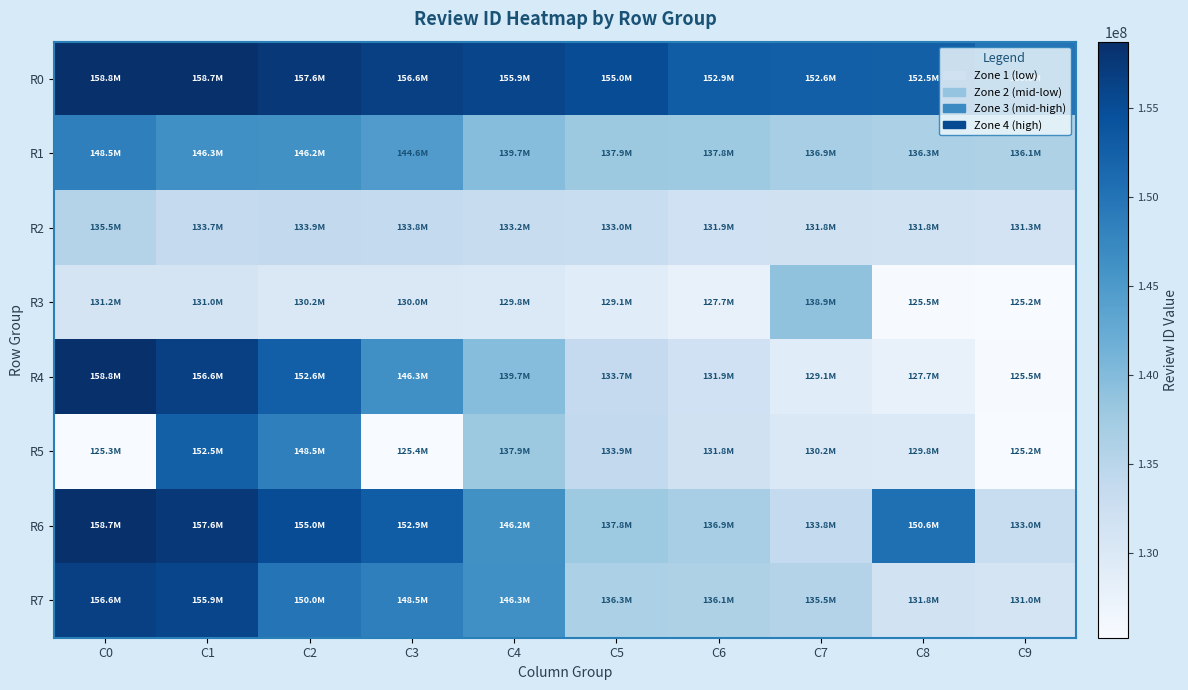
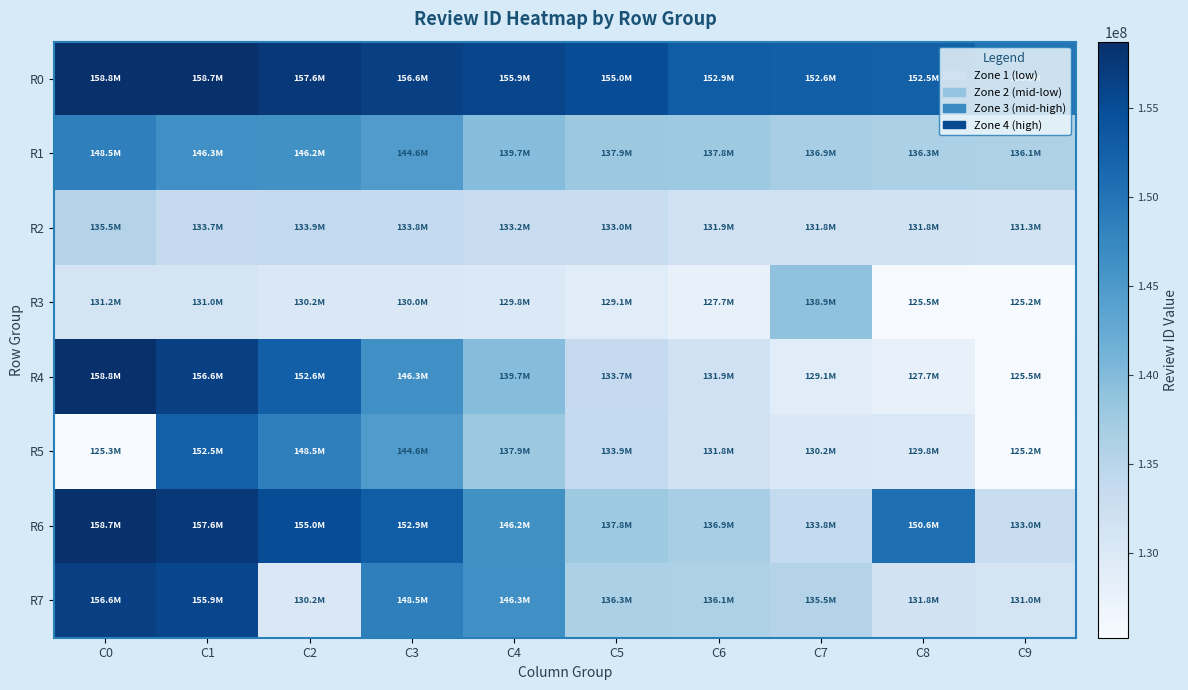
  {
    "R0": {
      "C0": "158.8M",
      "C1": "158.7M",
      "C2": "157.6M",
      "C3": "156.6M",
      "C4": "155.9M",
      "C5": "155.0M",
      "C6": "152.9M",
      "C7": "152.6M"
    },
    "R1": {
      "C0": "148.5M",
      "C1": "146.3M",
      "C2": "146.2M",
      "C3": "144.6M",
      "C4": "139.7M",
      "C5": "137.9M",
      "C6": "137.8M",
      "C7": "136.9M",
      "C8": "136.3M",
      "C9": "136.1M"
    },
    "R2": {
      "C0": "135.5M",
      "C1": "133.7M",
      "C2": "133.9M",
      "C3": "133.8M",
      "C4": "133.2M",
      "C5": "133.0M",
      "C6": "131.9M",
      "C7": "131.8M",
      "C8": "131.8M",
      "C9": "131.3M"
    },
    "R3": {
      "C0": "131.2M",
      "C1": "131.0M",
      "C2": "130.2M",
      "C3": "130.0M",
      "C4": "129.8M",
      "C5": "129.1M",
      "C6": "127.7M",
      "C7": "138.9M",
      "C8": "125.5M",
      "C9": "125.2M"
    },
    "R4": {
      "C0": "158.8M",
      "C1": "156.6M",
      "C2": "152.6M",
      "C3": "146.3M",
      "C4": "139.7M",
      "C5": "133.7M",
      "C6": "131.9M",
      "C7": "129.1M",
      "C8": "127.7M",
      "C9": "125.5M"
    },
    "R5": {
      "C0": "125.3M",
      "C1": "152.5M",
      "C2": "148.5M",
-     "C3": "125.4M",
+     "C3": "144.6M",
      "C4": "137.9M",
      "C5": "133.9M",
      "C6": "131.8M",
      "C7": "130.2M",
      "C8": "129.8M",
      "C9": "125.2M"
    },
    "R6": {
      "C0": "158.7M",
      "C1": "157.6M",
      "C2": "155.0M",
      "C3": "152.9M",
      "C4": "146.2M",
      "C5": "137.8M",
      "C6": "136.9M",
      "C7": "133.8M",
      "C8": "150.6M",
      "C9": "133.0M"
    },
    "R7": {
      "C0": "156.6M",
      "C1": "155.9M",
-     "C2": "150.0M",
+     "C2": "130.2M",
      "C3": "148.5M",
      "C4": "146.3M",
      "C5": "136.3M",
      "C6": "136.1M",
      "C7": "135.5M",
      "C8": "131.8M",
      "C9": "131.0M"
    }
  }
